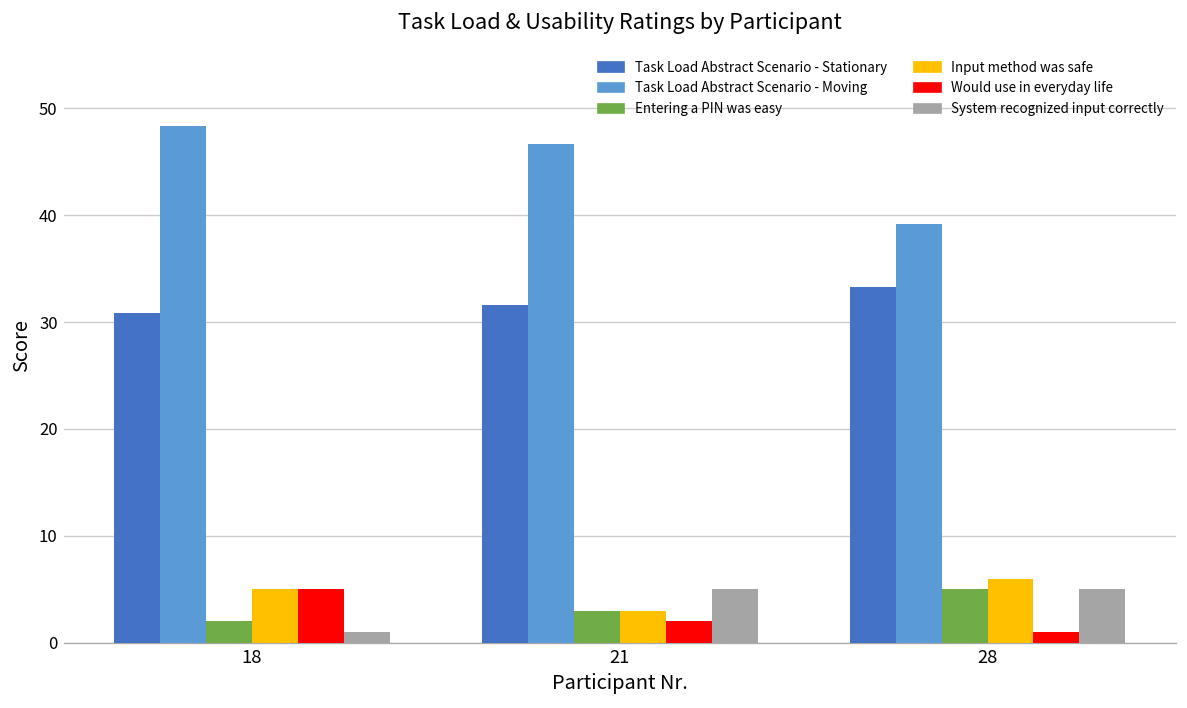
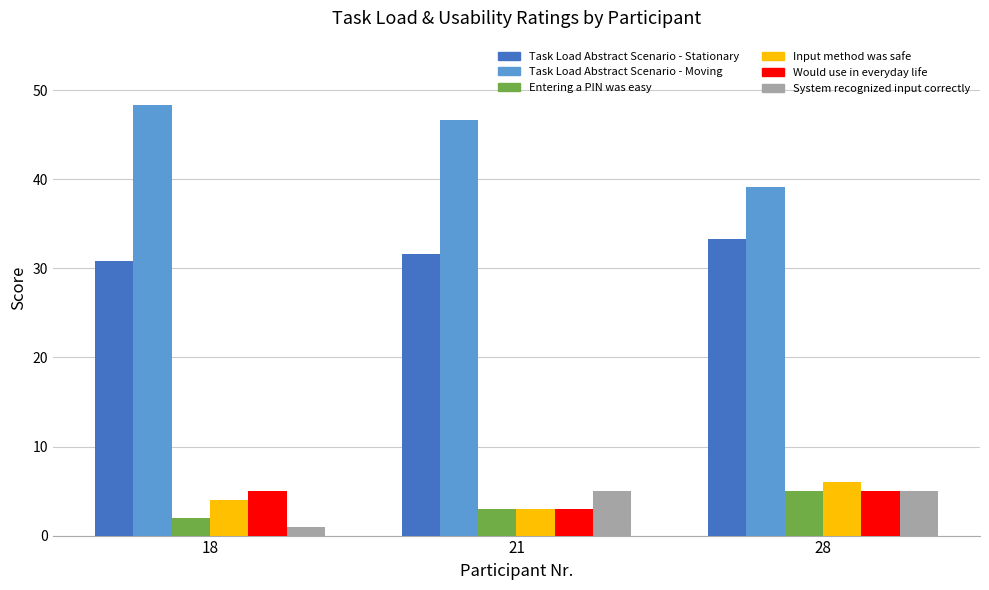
  {
    "Entering a PIN was easy": {
      "18": 2,
      "21": 3,
      "28": 5
    },
    "Input method was safe": {
-     "18": 5,
+     "18": 4,
      "21": 3,
      "28": 6
    },
    "Would use in everyday life": {
      "18": 5,
-     "21": 2,
-     "28": 1
+     "21": 3,
+     "28": 5
    },
    "System recognized input correctly": {
      "18": 1,
      "21": 5,
      "28": 5
    }
  }
